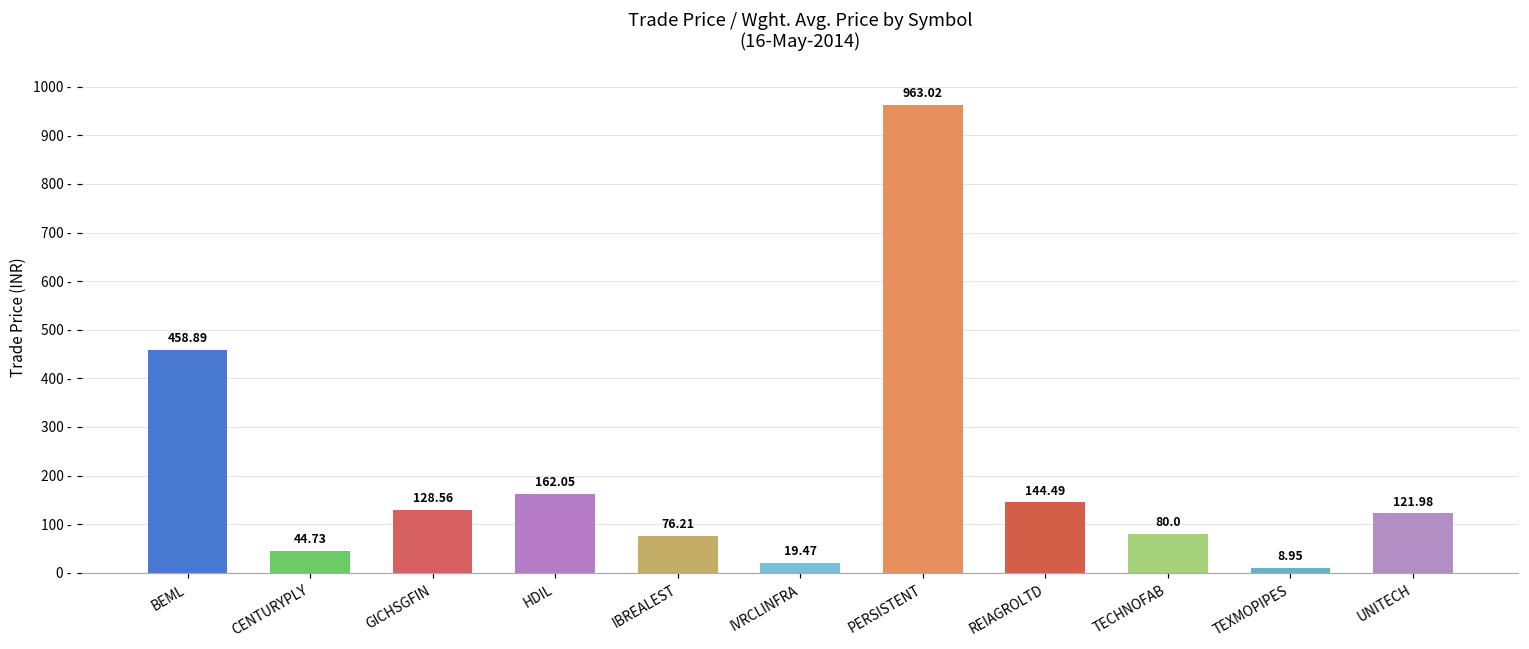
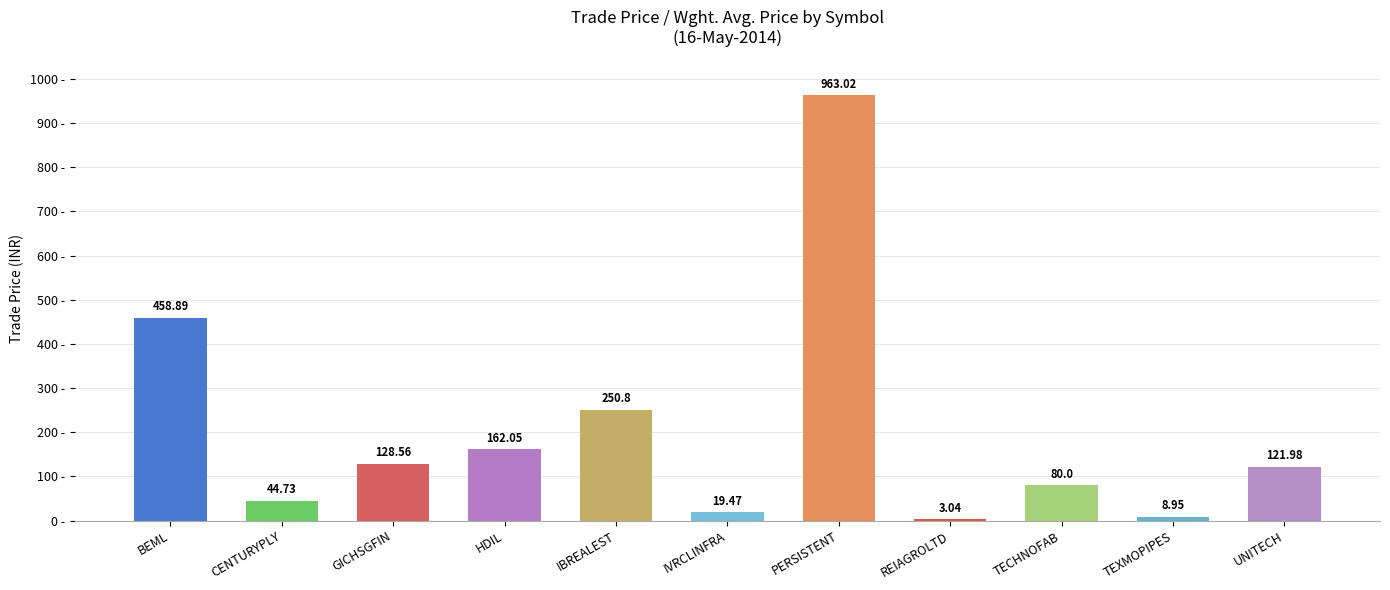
  {
    "BEML": 458.89,
    "CENTURYPLY": 44.73,
    "GICHSGFIN": 128.56,
    "HDIL": 162.05,
-   "IBREALEST": 76.21,
+   "IBREALEST": 250.8,
    "IVRCLINFRA": 19.47,
    "PERSISTENT": 963.02,
-   "REIAGROLTD": 144.49,
+   "REIAGROLTD": 3.04,
    "TECHNOFAB": 80.0,
    "TEXMOPIPES": 8.95,
    "UNITECH": 121.98
  }
